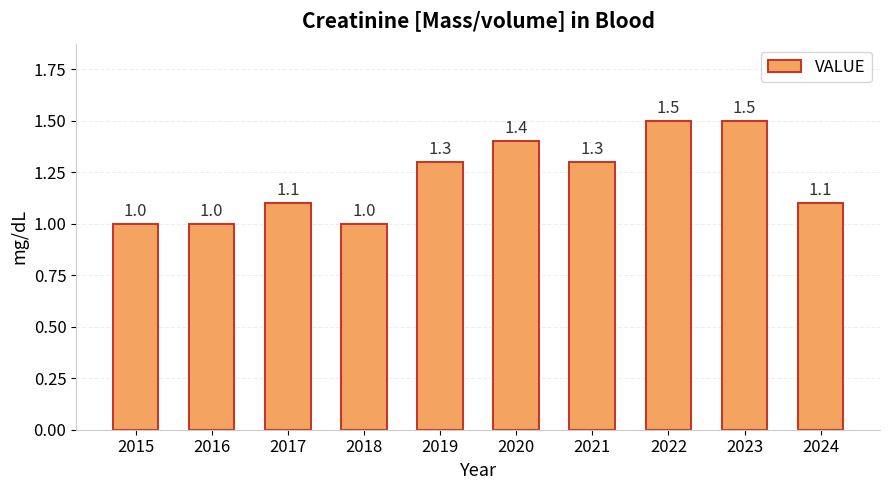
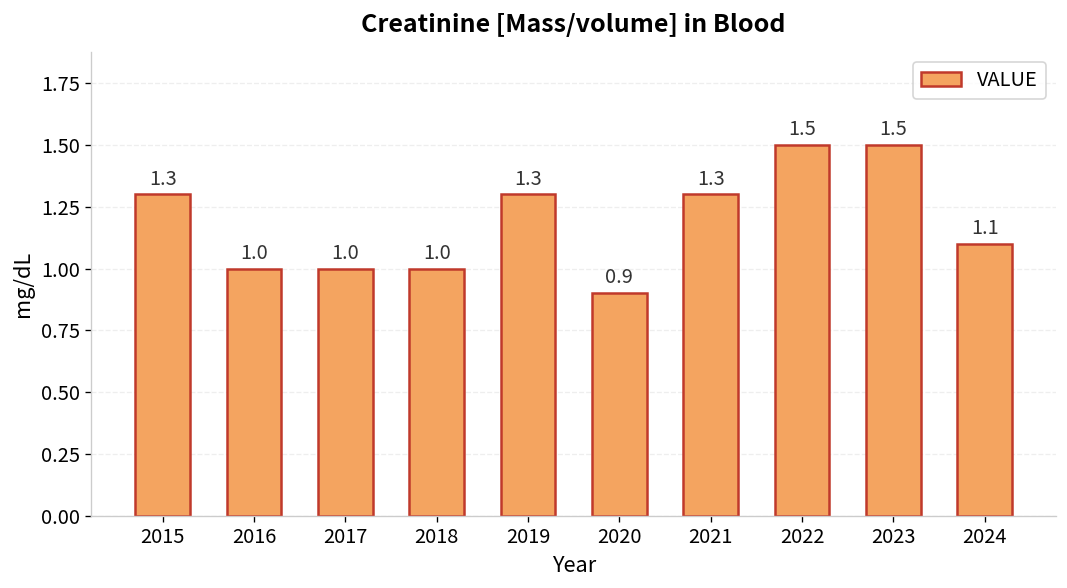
  {
-   "2015": 1.0,
+   "2015": 1.3,
    "2016": 1.0,
-   "2017": 1.1,
+   "2017": 1.0,
    "2018": 1.0,
    "2019": 1.3,
-   "2020": 1.4,
+   "2020": 0.9,
    "2021": 1.3,
    "2022": 1.5,
    "2023": 1.5,
    "2024": 1.1
  }
